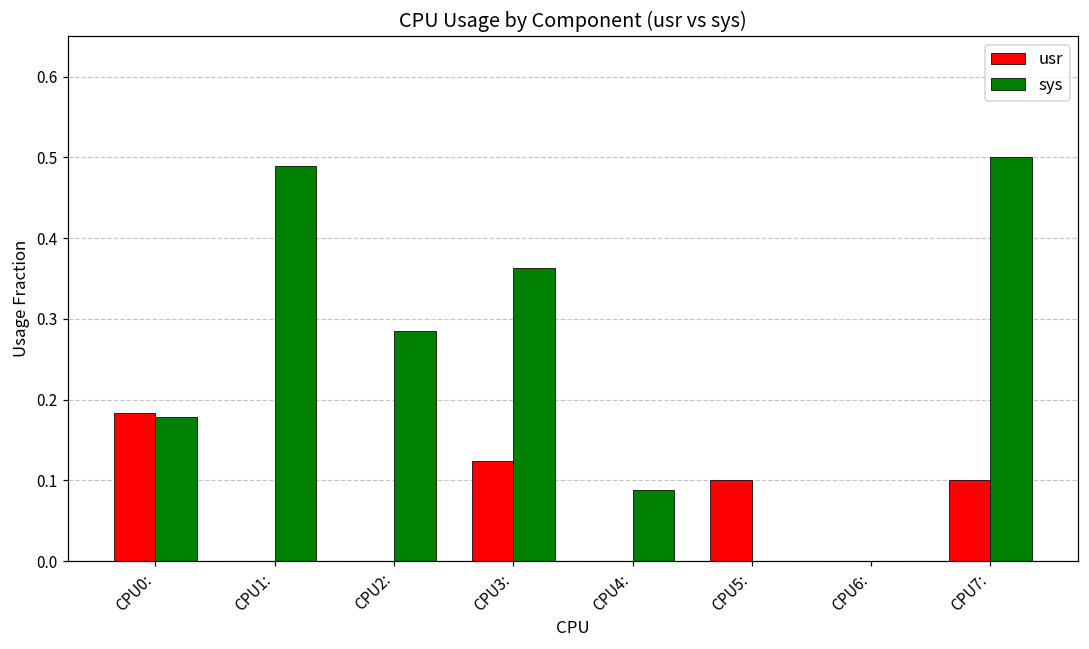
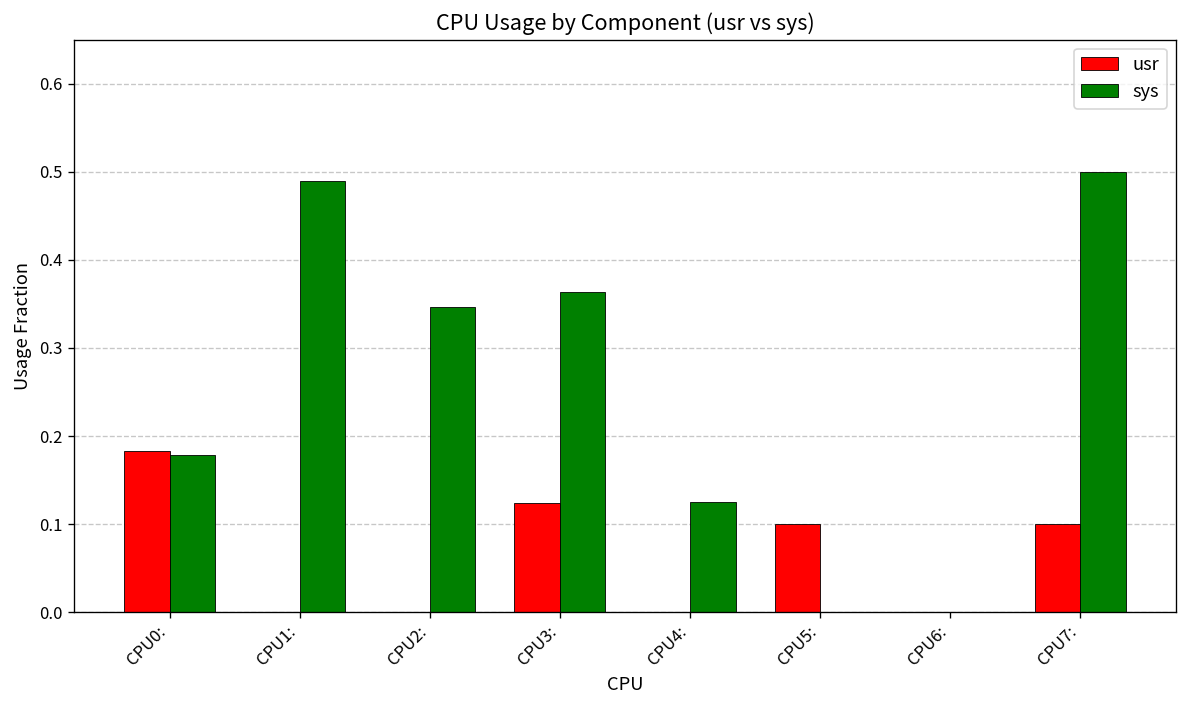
  {
    "usr": {
      "CPU0:": 0.18,
      "CPU1:": 0.00,
      "CPU2:": 0.00,
      "CPU3:": 0.12,
      "CPU4:": 0.00,
      "CPU5:": 0.10,
      "CPU6:": 0.00,
      "CPU7:": 0.10
    },
    "sys": {
      "CPU0:": 0.18,
      "CPU1:": 0.49,
-     "CPU2:": 0.29,
+     "CPU2:": 0.35,
      "CPU3:": 0.36,
-     "CPU4:": 0.09,
+     "CPU4:": 0.13,
      "CPU5:": 0.00,
      "CPU6:": 0.00,
      "CPU7:": 0.50
    }
  }
